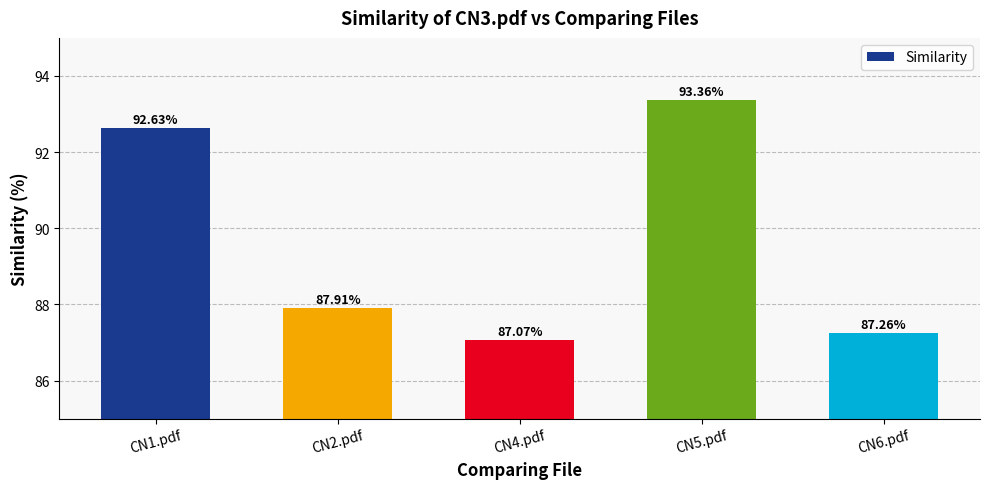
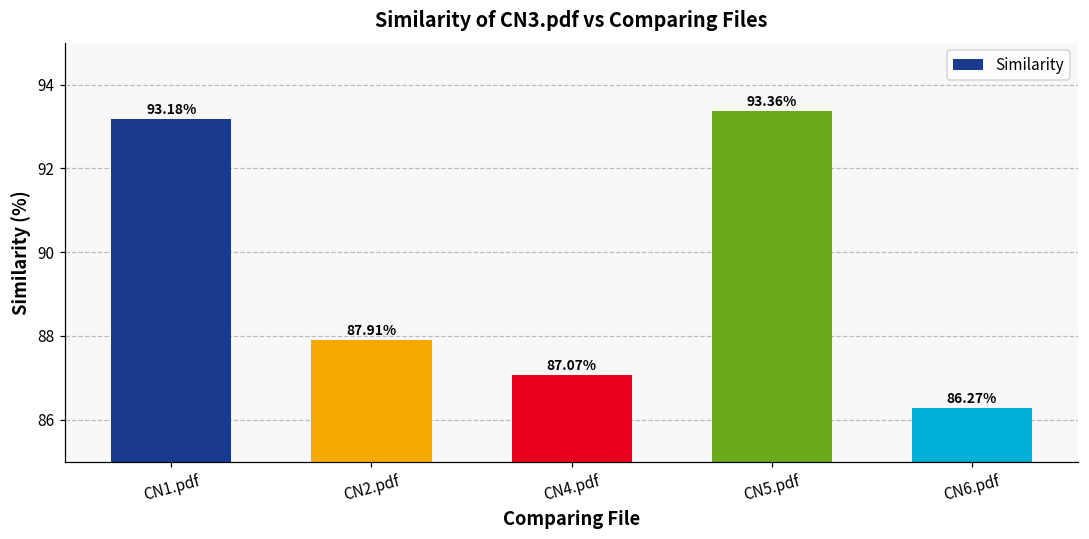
  {
-   "CN1.pdf": "92.63%",
+   "CN1.pdf": "93.18%",
    "CN2.pdf": "87.91%",
    "CN4.pdf": "87.07%",
    "CN5.pdf": "93.36%",
-   "CN6.pdf": "87.26%"
+   "CN6.pdf": "86.27%"
  }
